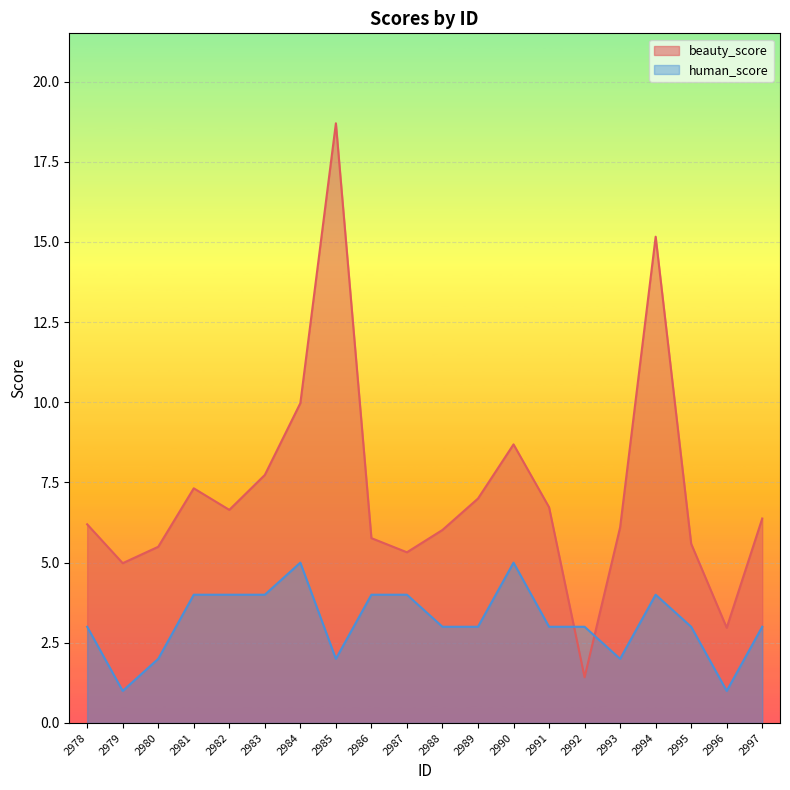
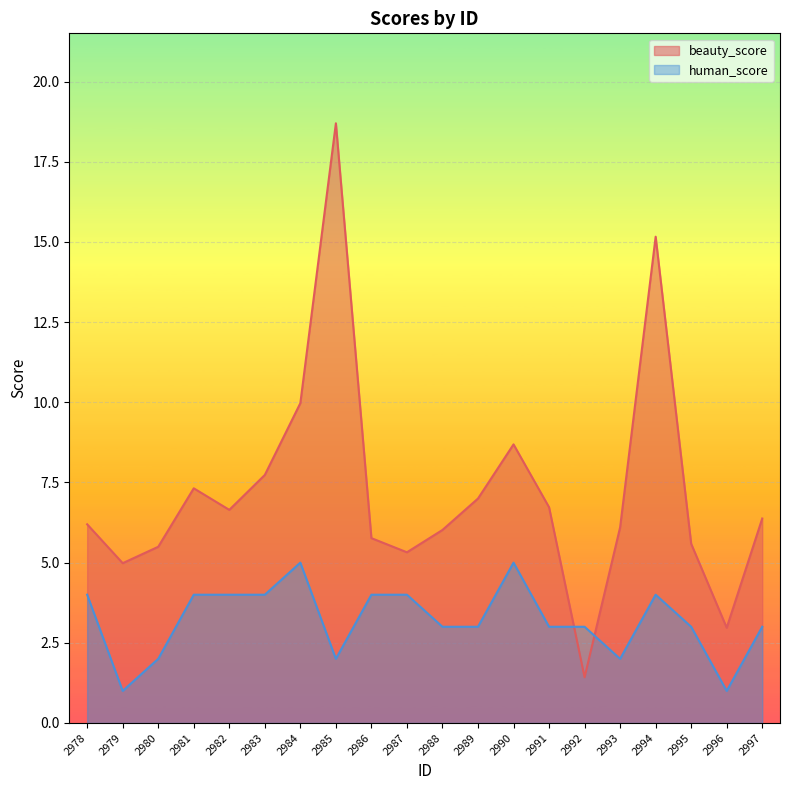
  {
    "beauty_score": {
      "2978": 6.2,
      "2979": 5,
      "2980": 5.5,
      "2981": 7.3,
      "2982": 6.6,
      "2983": 7.7,
      "2984": 10,
      "2985": 18.7,
      "2986": 5.8,
      "2987": 5.3,
      "2988": 6,
      "2989": 7,
      "2990": 8.7,
      "2991": 6.7,
      "2992": 1.4,
      "2993": 6.1,
      "2994": 15.2,
      "2995": 5.6,
      "2996": 3,
      "2997": 6.4
    },
    "human_score": {
-     "2978": 3,
+     "2978": 4,
      "2979": 1,
      "2980": 2,
      "2981": 4,
      "2982": 4,
      "2983": 4,
      "2984": 5,
      "2985": 2,
      "2986": 4,
      "2987": 4,
      "2988": 3,
      "2989": 3,
      "2990": 5,
      "2991": 3,
      "2992": 3,
      "2993": 2,
      "2994": 4,
      "2995": 3,
      "2996": 1,
      "2997": 3
    }
  }
